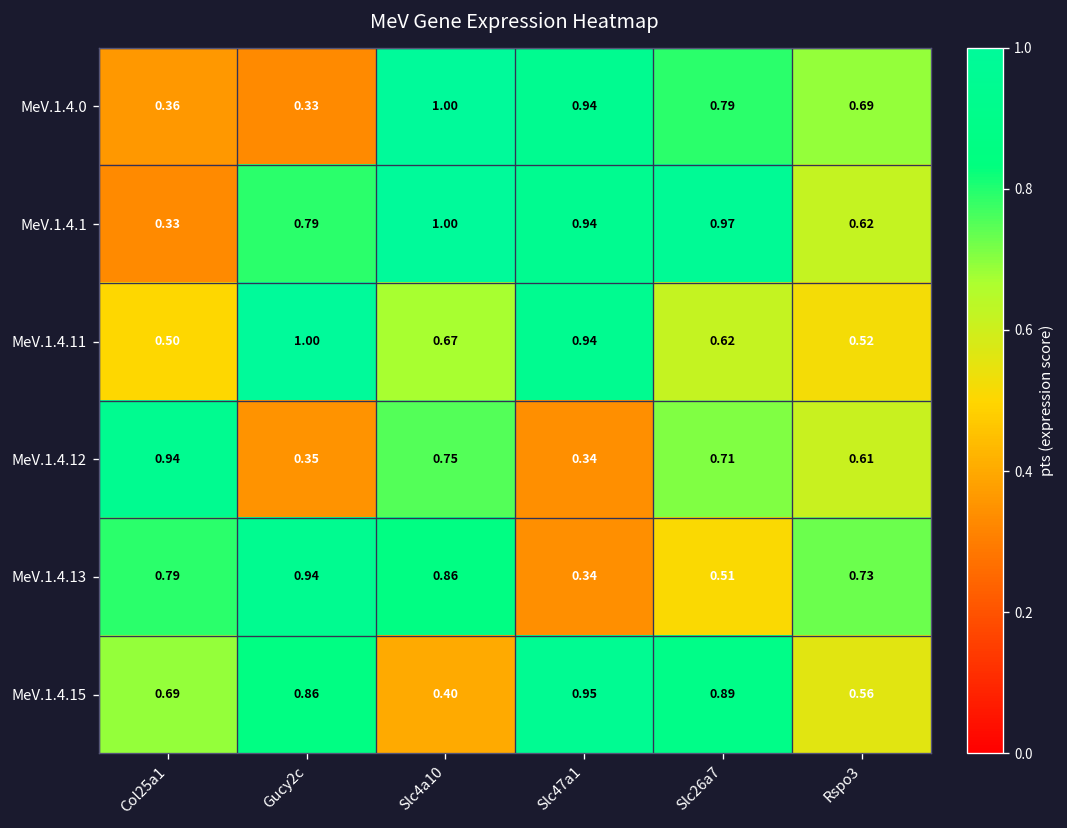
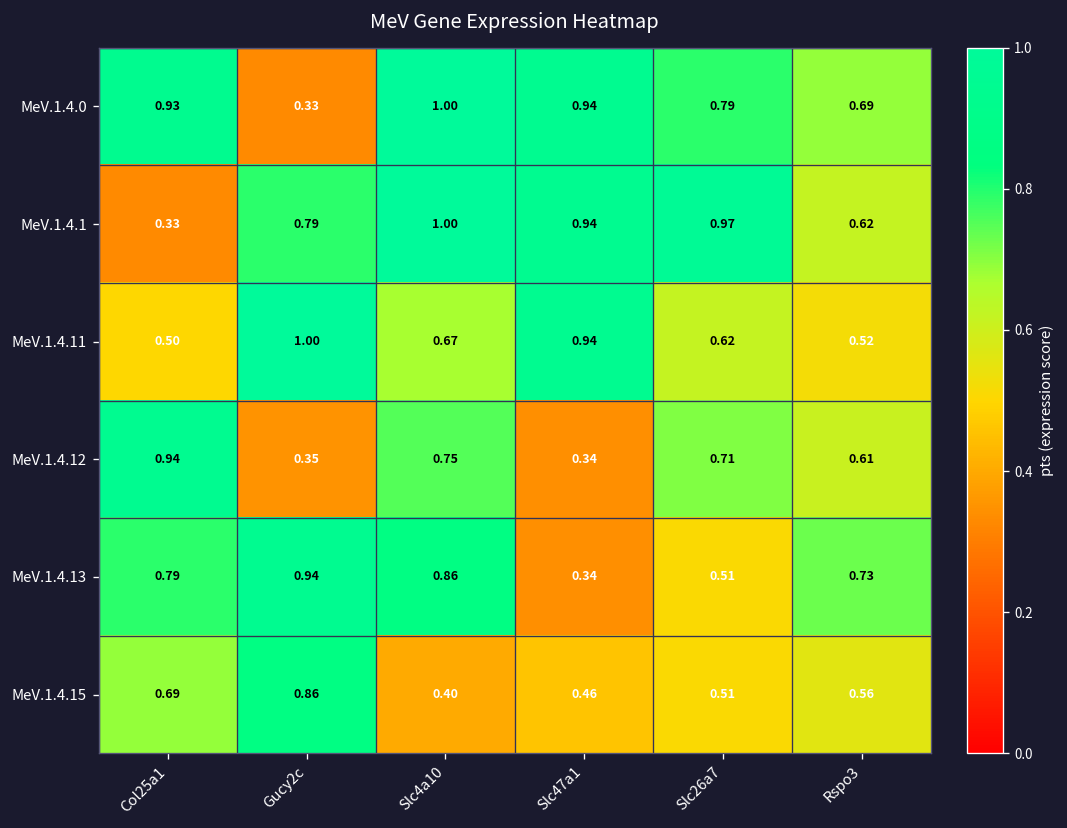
  {
    "MeV.1.4.0": {
-     "Col25a1": 0.36,
+     "Col25a1": 0.93,
      "Gucy2c": 0.33,
      "Slc4a10": 1.00,
      "Slc47a1": 0.94,
      "Slc26a7": 0.79,
      "Rspo3": 0.69
    },
    "MeV.1.4.1": {
      "Col25a1": 0.33,
      "Gucy2c": 0.79,
      "Slc4a10": 1.00,
      "Slc47a1": 0.94,
      "Slc26a7": 0.97,
      "Rspo3": 0.62
    },
    "MeV.1.4.11": {
      "Col25a1": 0.50,
      "Gucy2c": 1.00,
      "Slc4a10": 0.67,
      "Slc47a1": 0.94,
      "Slc26a7": 0.62,
      "Rspo3": 0.52
    },
    "MeV.1.4.12": {
      "Col25a1": 0.94,
      "Gucy2c": 0.35,
      "Slc4a10": 0.75,
      "Slc47a1": 0.34,
      "Slc26a7": 0.71,
      "Rspo3": 0.61
    },
    "MeV.1.4.13": {
      "Col25a1": 0.79,
      "Gucy2c": 0.94,
      "Slc4a10": 0.86,
      "Slc47a1": 0.34,
      "Slc26a7": 0.51,
      "Rspo3": 0.73
    },
    "MeV.1.4.15": {
      "Col25a1": 0.69,
      "Gucy2c": 0.86,
      "Slc4a10": 0.40,
-     "Slc47a1": 0.95,
-     "Slc26a7": 0.89,
+     "Slc47a1": 0.46,
+     "Slc26a7": 0.51,
      "Rspo3": 0.56
    }
  }
